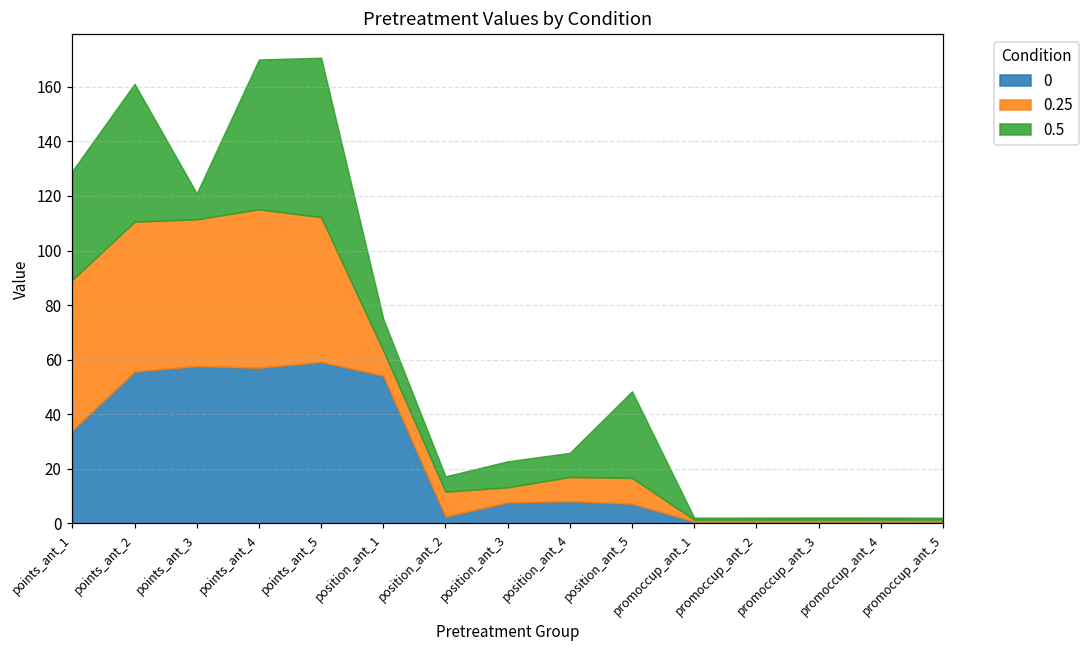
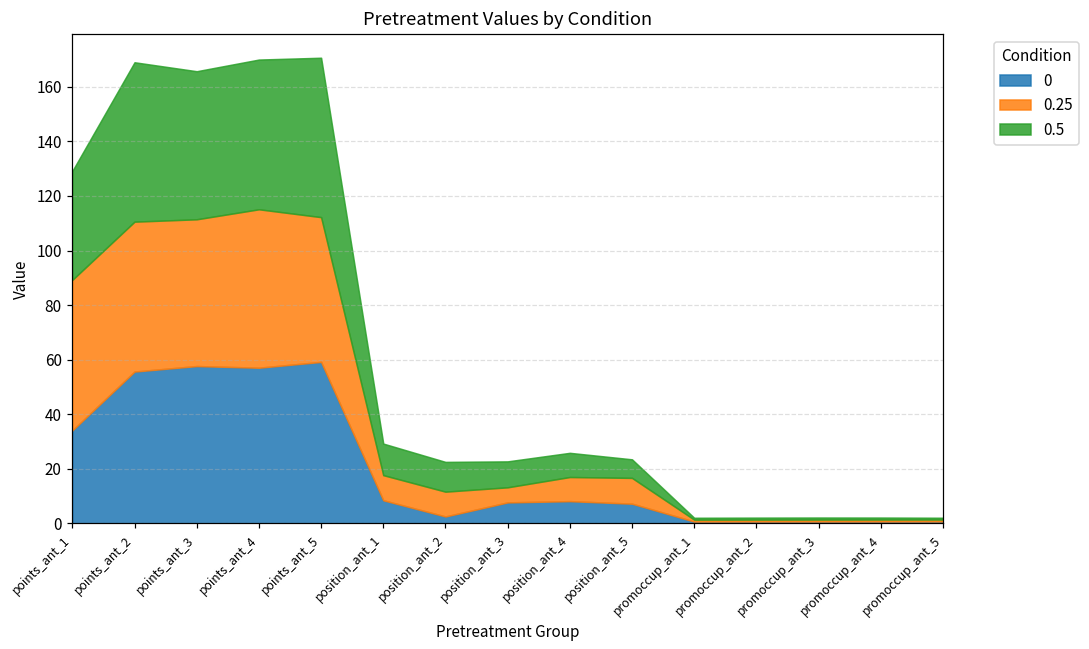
  {
    "0": {
      "points_ant_1": 34,
      "points_ant_2": 56,
      "points_ant_3": 58,
      "points_ant_4": 57,
      "points_ant_5": 59,
-     "position_ant_1": 54,
+     "position_ant_1": 8,
      "position_ant_2": 3,
      "position_ant_3": 8,
      "position_ant_4": 8,
      "position_ant_5": 7
    },
    "0.25": {
      "points_ant_1": 55,
      "points_ant_2": 55,
      "points_ant_3": 54,
      "points_ant_4": 58,
      "points_ant_5": 53,
      "position_ant_1": 9,
      "position_ant_2": 9,
      "position_ant_3": 6,
      "position_ant_4": 9,
      "position_ant_5": 9
    },
    "0.5": {
      "points_ant_1": 40,
-     "points_ant_2": 51,
-     "points_ant_3": 9,
+     "points_ant_2": 58,
+     "points_ant_3": 54,
      "points_ant_4": 55,
      "points_ant_5": 58,
      "position_ant_1": 12,
-     "position_ant_2": 6,
+     "position_ant_2": 11,
      "position_ant_3": 10,
      "position_ant_4": 9,
-     "position_ant_5": 32
+     "position_ant_5": 7
    }
  }
